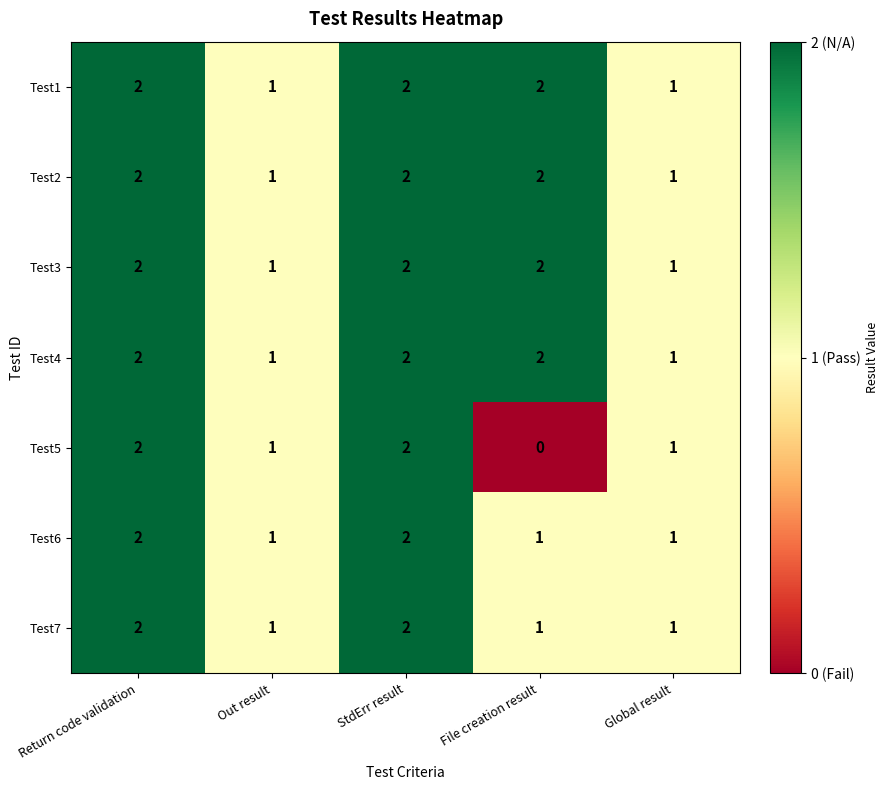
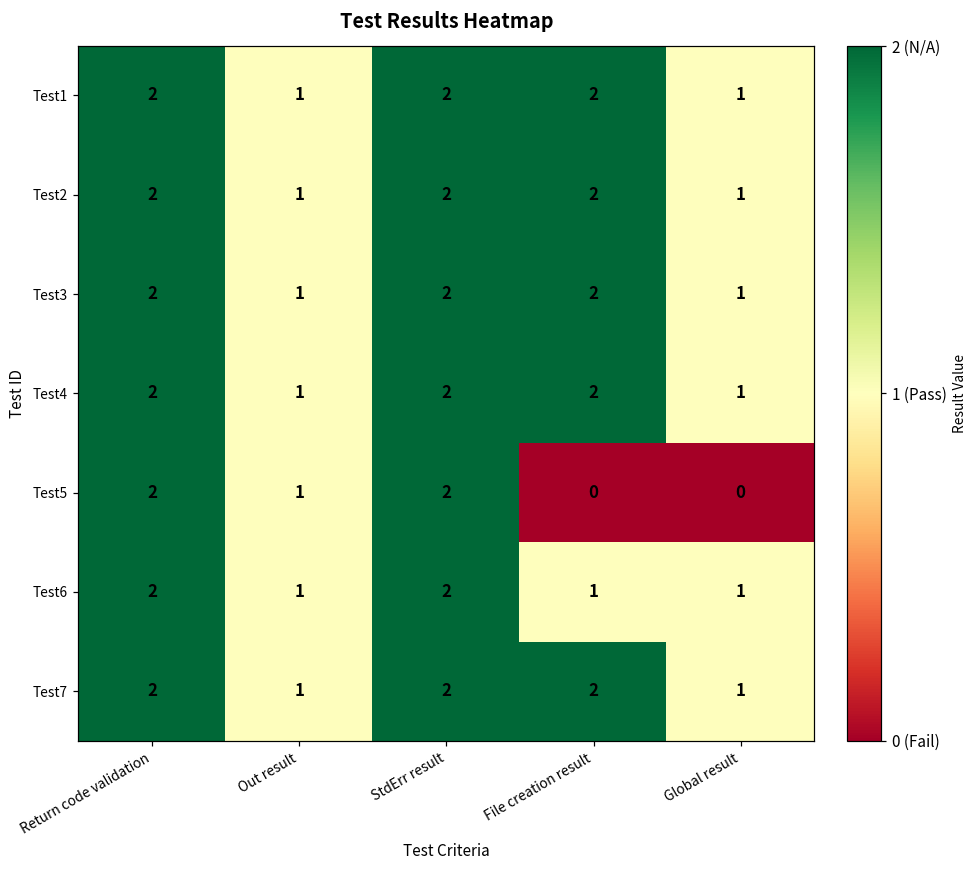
  {
    "Test1": {
      "Return code validation": 2,
      "Out result": 1,
      "StdErr result": 2,
      "File creation result": 2,
      "Global result": 1
    },
    "Test2": {
      "Return code validation": 2,
      "Out result": 1,
      "StdErr result": 2,
      "File creation result": 2,
      "Global result": 1
    },
    "Test3": {
      "Return code validation": 2,
      "Out result": 1,
      "StdErr result": 2,
      "File creation result": 2,
      "Global result": 1
    },
    "Test4": {
      "Return code validation": 2,
      "Out result": 1,
      "StdErr result": 2,
      "File creation result": 2,
      "Global result": 1
    },
    "Test5": {
      "Return code validation": 2,
      "Out result": 1,
      "StdErr result": 2,
      "File creation result": 0,
-     "Global result": 1
+     "Global result": 0
    },
    "Test6": {
      "Return code validation": 2,
      "Out result": 1,
      "StdErr result": 2,
      "File creation result": 1,
      "Global result": 1
    },
    "Test7": {
      "Return code validation": 2,
      "Out result": 1,
      "StdErr result": 2,
-     "File creation result": 1,
+     "File creation result": 2,
      "Global result": 1
    }
  }
